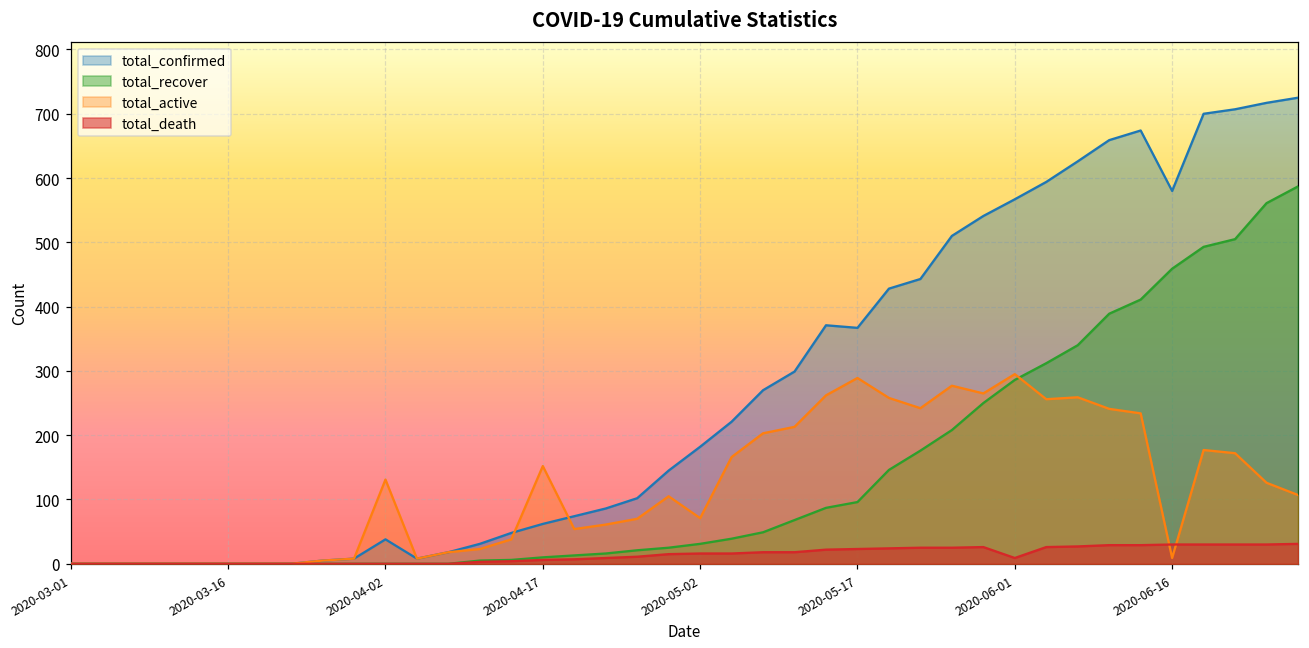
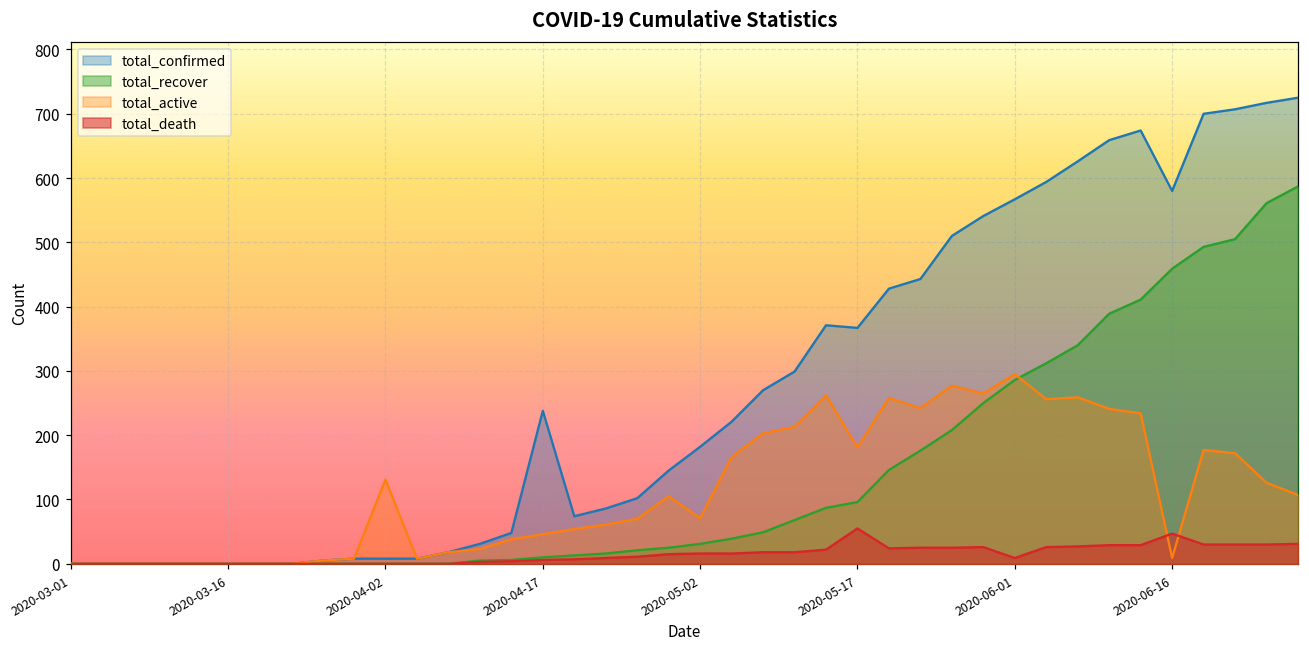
  {
    "total_confirmed": {
-     "2020-04-02": 40,
-     "2020-04-17": 60,
+     "2020-04-02": 10,
+     "2020-04-17": 240,
      "2020-05-02": 180,
      "2020-05-17": 370,
      "2020-06-01": 570,
      "2020-06-16": 580
    },
    "total_recover": {
      "2020-05-02": 30,
      "2020-05-17": 100,
      "2020-06-01": 290,
      "2020-06-16": 460
    },
    "total_active": {
      "2020-04-02": 130,
-     "2020-04-17": 150,
+     "2020-04-17": 50,
      "2020-05-02": 70,
-     "2020-05-17": 290,
+     "2020-05-17": 180,
      "2020-06-01": 300,
      "2020-06-16": 10
    },
    "total_death": {
      "2020-05-02": 20,
-     "2020-05-17": 20,
+     "2020-05-17": 60,
      "2020-06-01": 10,
-     "2020-06-16": 30
+     "2020-06-16": 50
    }
  }
